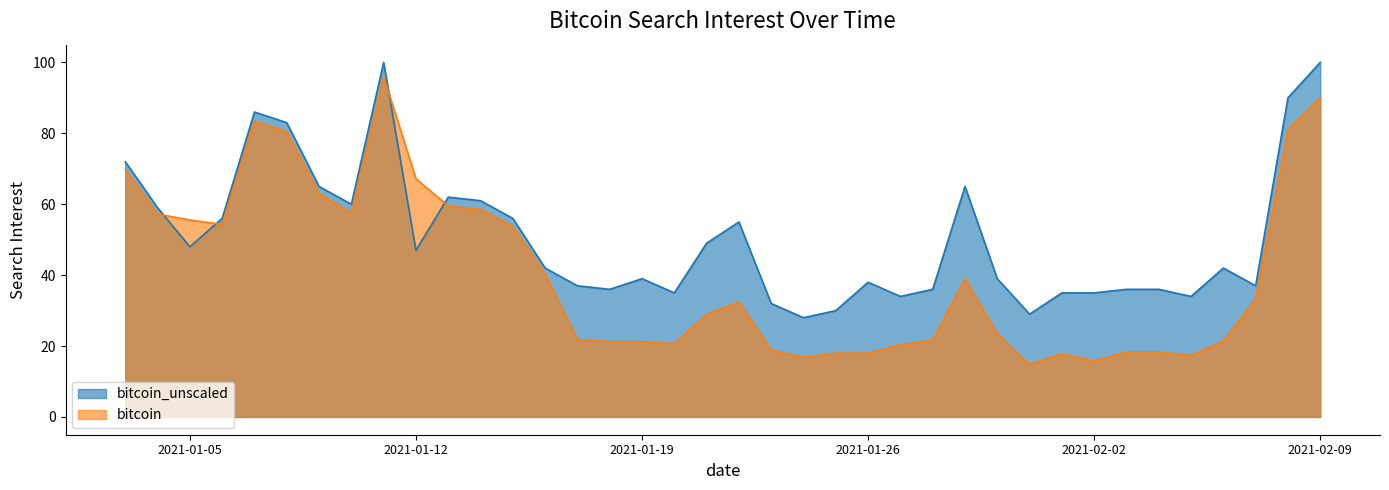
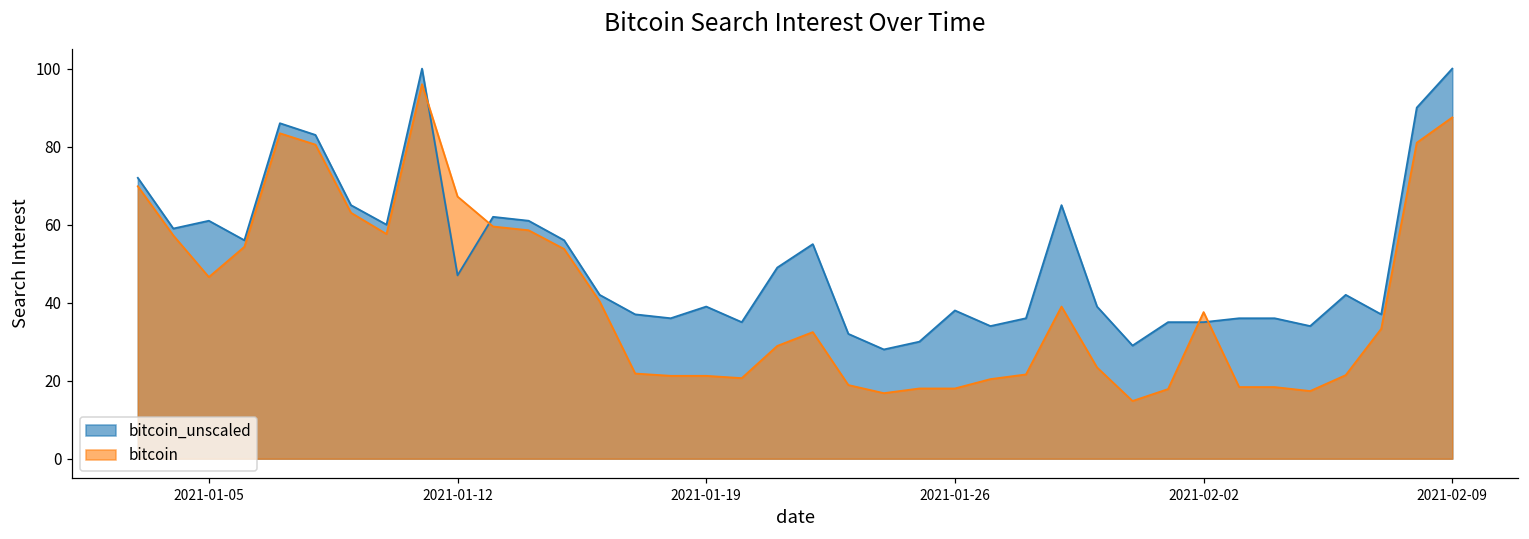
  {
    "bitcoin_unscaled": {
-     "2021-01-05": 48,
+     "2021-01-05": 61,
      "2021-01-12": 47,
      "2021-01-19": 39,
      "2021-01-26": 38,
      "2021-02-02": 35,
      "2021-02-09": 100
    },
    "bitcoin": {
-     "2021-01-05": 56,
+     "2021-01-05": 47,
      "2021-01-12": 67,
      "2021-01-19": 21,
      "2021-01-26": 18,
-     "2021-02-02": 16,
-     "2021-02-09": 90
+     "2021-02-02": 38,
+     "2021-02-09": 88
    }
  }
